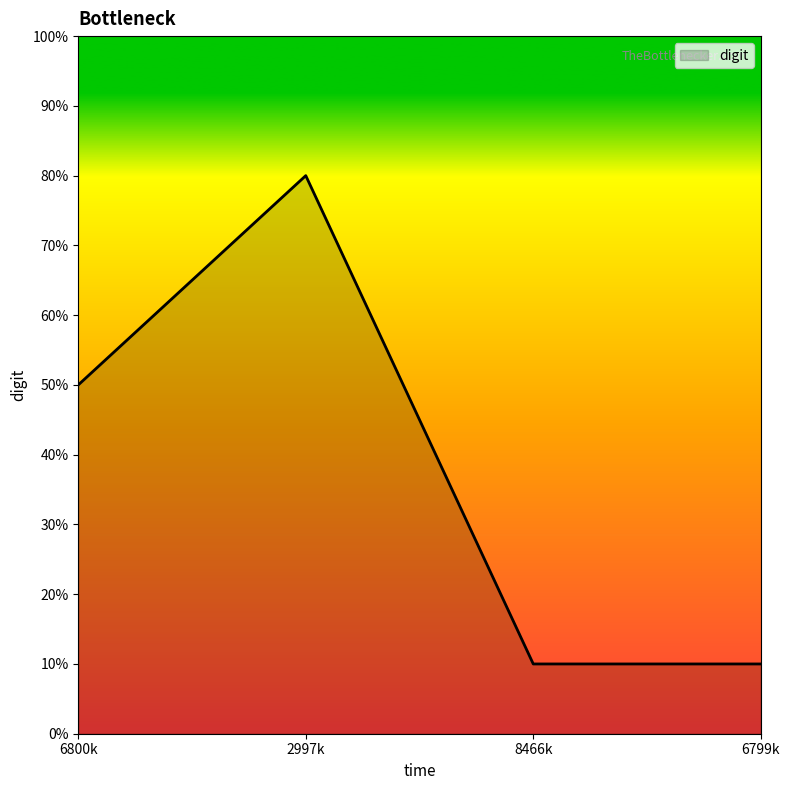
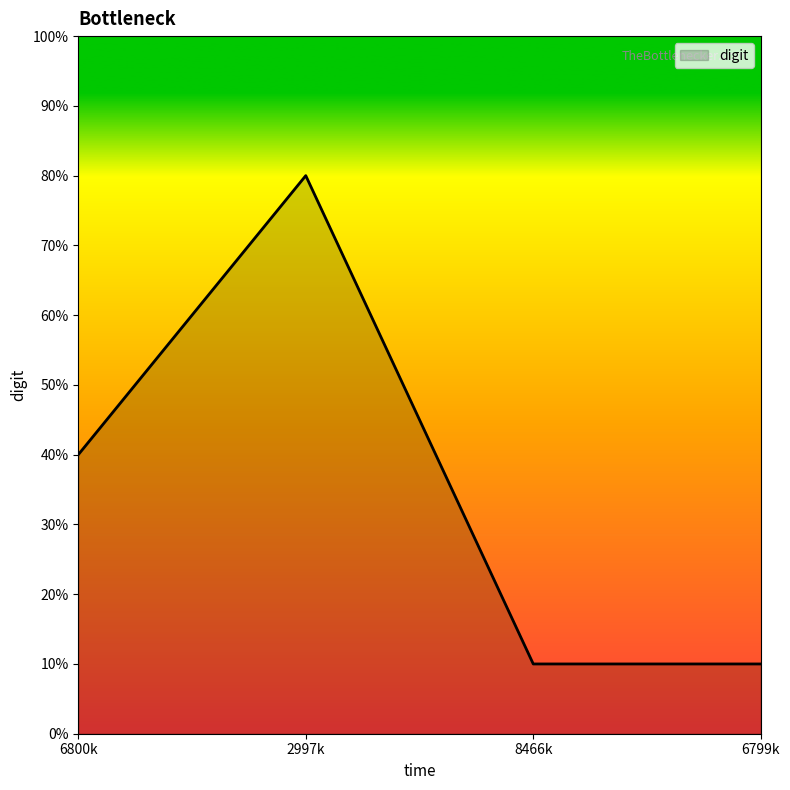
  {
-   "6800k": "50%",
+   "6800k": "40%",
    "2997k": "80%",
    "8466k": "10%",
    "6799k": "10%"
  }
